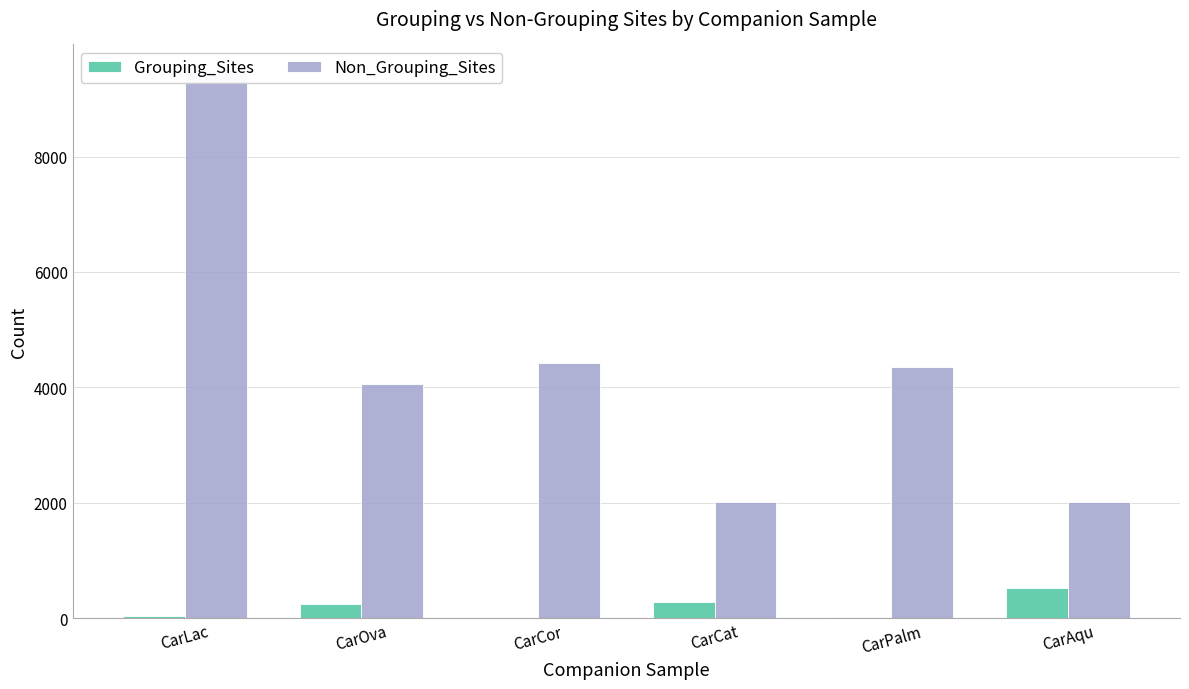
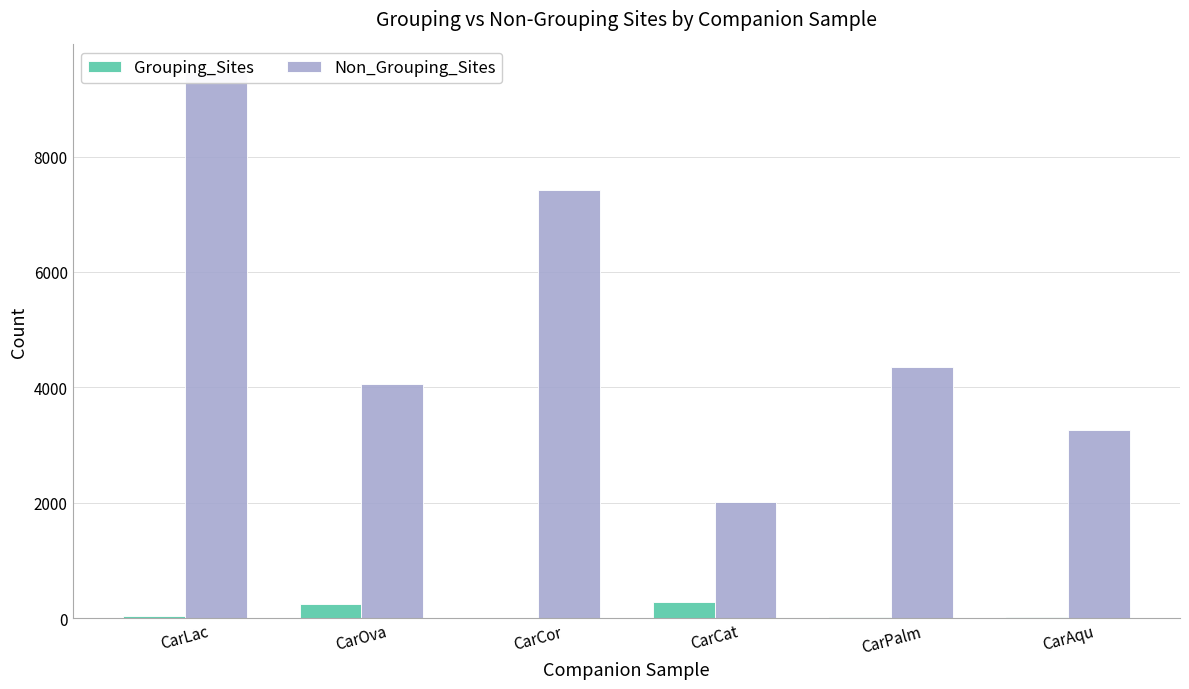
  {
    "Grouping_Sites": {
      "CarOva": 200,
      "CarCat": 300,
-     "CarAqu": 500
+     "CarAqu": 0
    },
    "Non_Grouping_Sites": {
      "CarOva": 4100,
-     "CarCor": 4400,
+     "CarCor": 7400,
      "CarCat": 2000,
      "CarPalm": 4400,
-     "CarAqu": 2000
+     "CarAqu": 3300
    }
  }
